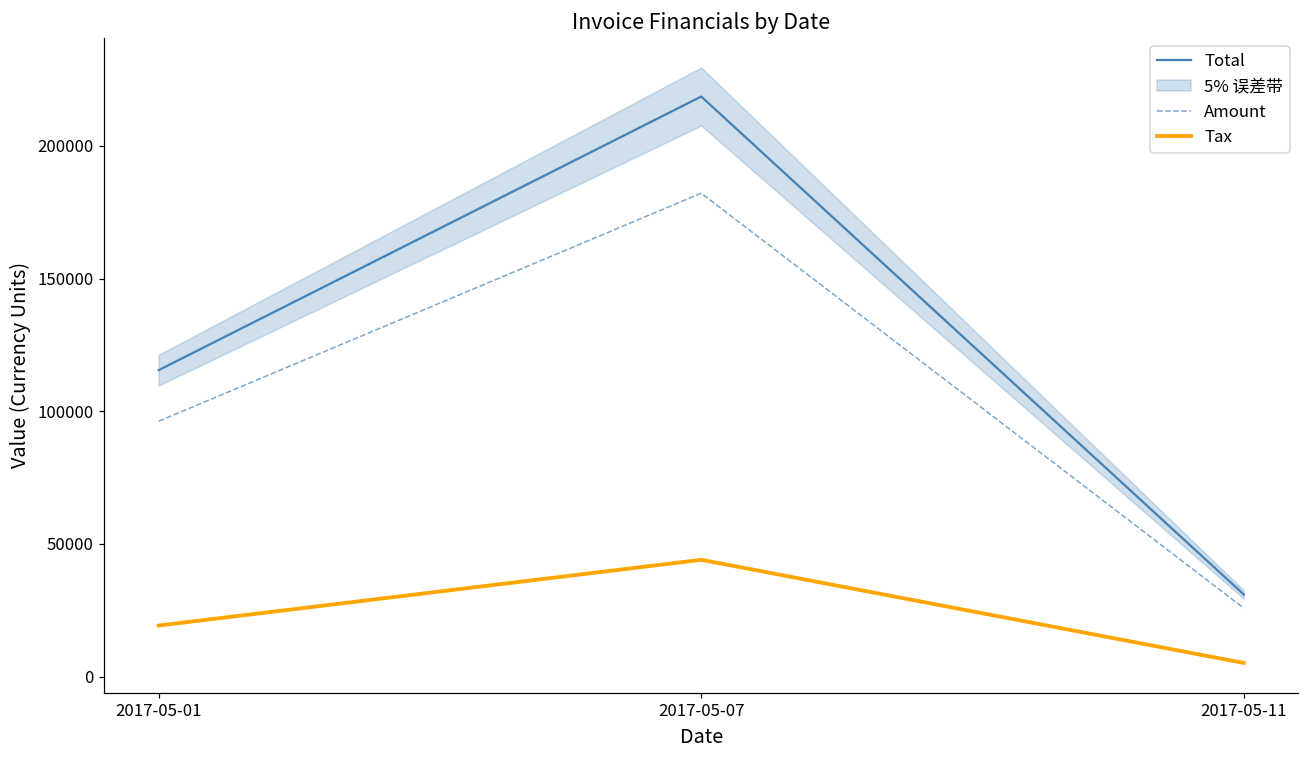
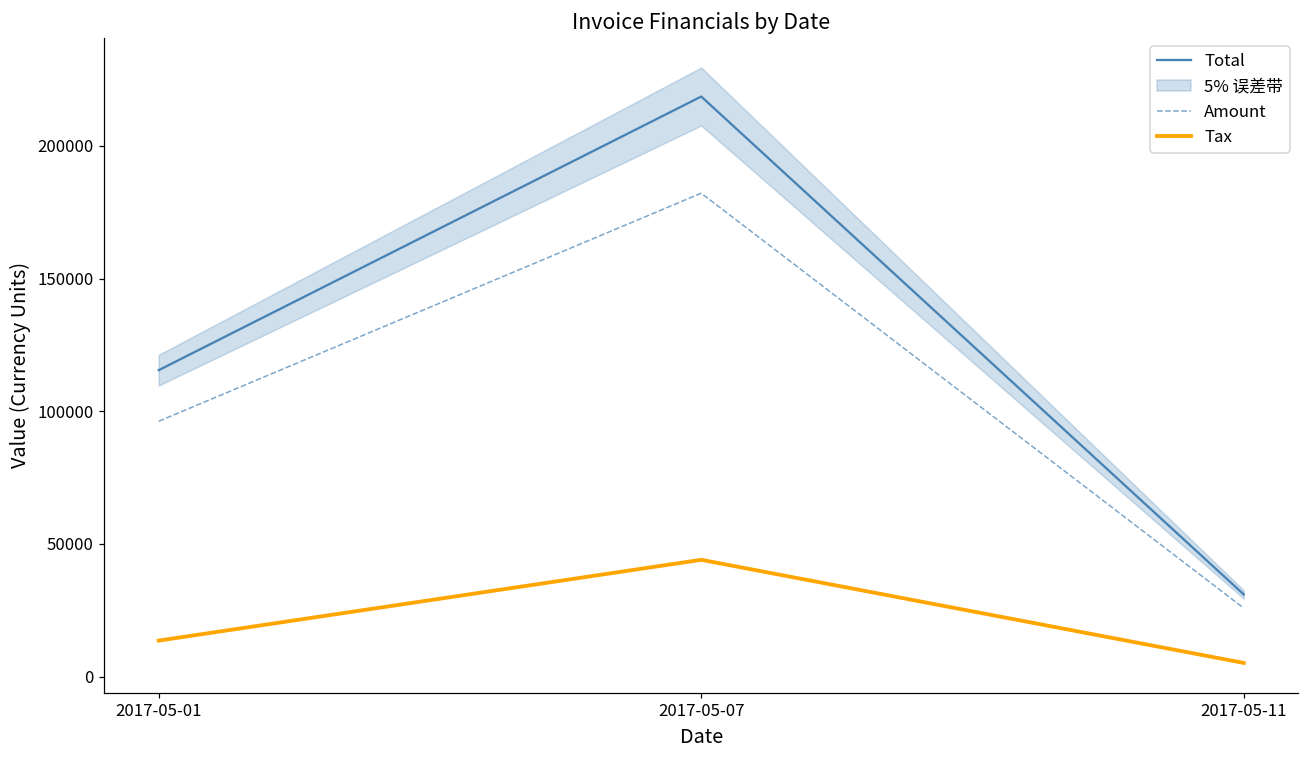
  {
    "Tax": {
-     "2017-05-01": 19000,
+     "2017-05-01": 14000,
      "2017-05-07": 44000,
      "2017-05-11": 5000
    }
  }
